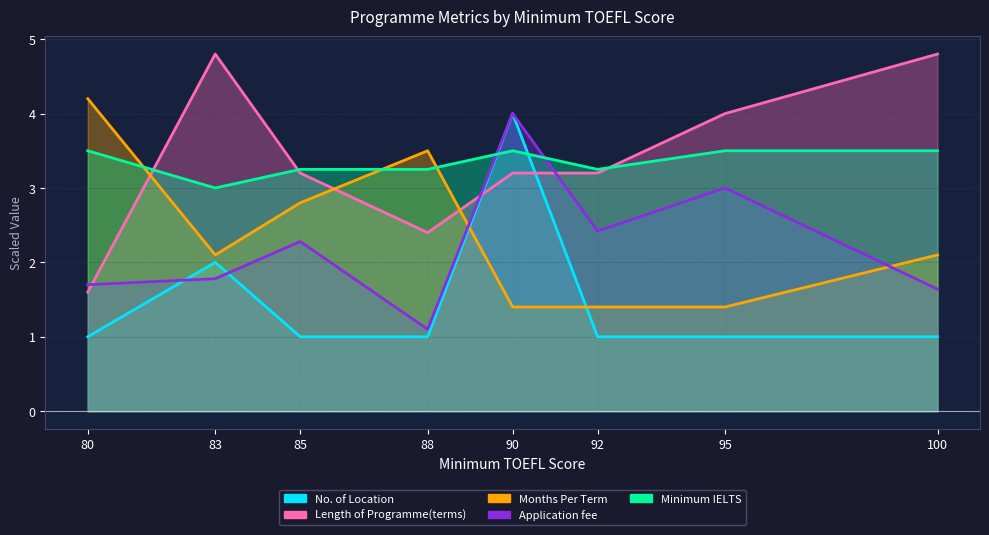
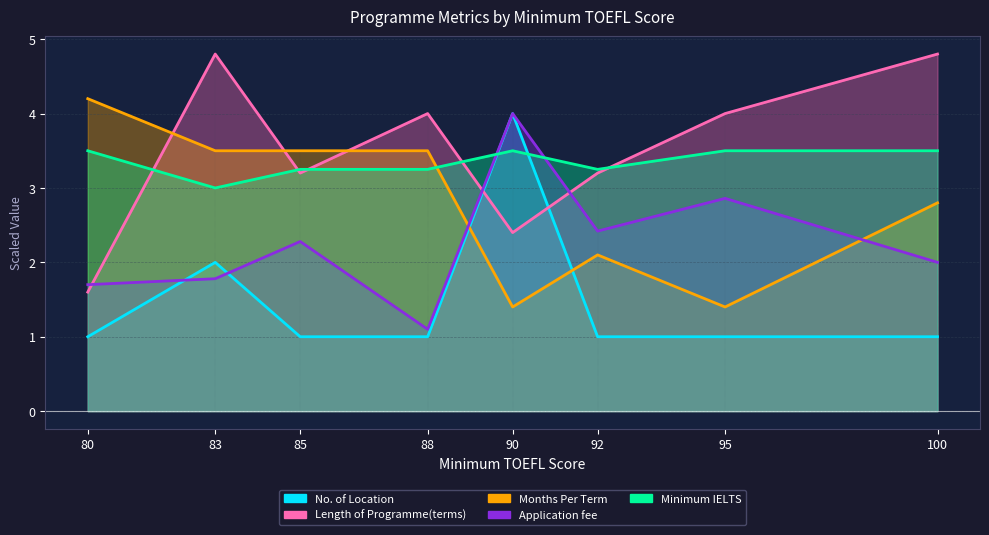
  {
    "Length of Programme(terms)": {
      "80": 1.6,
      "83": 4.8,
      "85": 3.2,
-     "88": 2.4,
-     "90": 3.2,
+     "88": 4.0,
+     "90": 2.4,
      "92": 3.2,
      "95": 4.0,
      "100": 4.8
    },
    "Months Per Term": {
      "80": 4.2,
-     "83": 2.1,
-     "85": 2.8,
+     "83": 3.5,
+     "85": 3.5,
      "88": 3.5,
      "90": 1.4,
-     "92": 1.4,
+     "92": 2.1,
      "95": 1.4,
-     "100": 2.1
+     "100": 2.8
    },
    "Application fee": {
      "80": 1.7,
      "83": 1.8,
      "85": 2.3,
      "88": 1.1,
      "92": 2.4,
-     "95": 3.0,
-     "100": 1.6
+     "95": 2.9,
+     "100": 2.0
    }
  }
